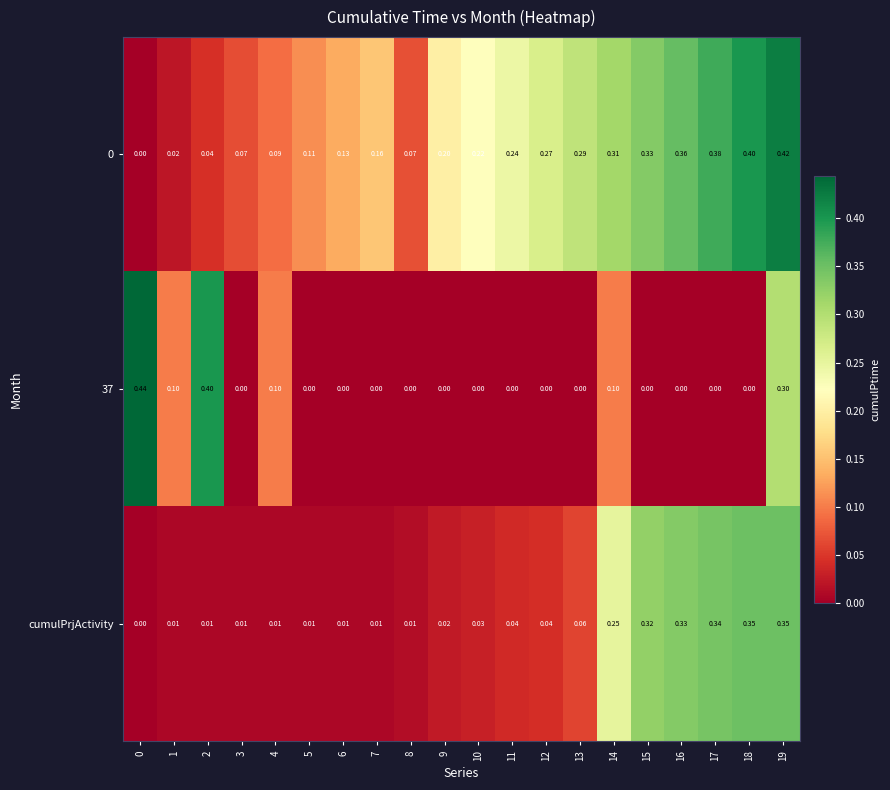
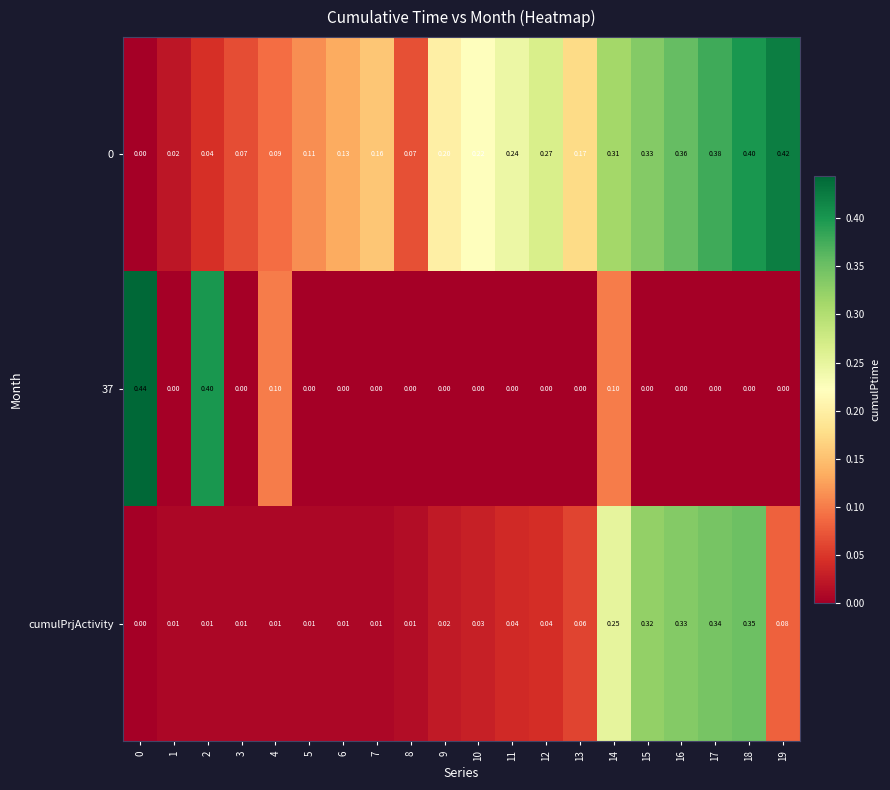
  {
    "0": {
      "0": 0.00,
      "1": 0.02,
      "2": 0.04,
      "3": 0.07,
      "4": 0.09,
      "5": 0.11,
      "6": 0.13,
      "7": 0.16,
      "8": 0.07,
      "9": 0.20,
      "10": 0.22,
      "11": 0.24,
      "12": 0.27,
-     "13": 0.29,
+     "13": 0.17,
      "14": 0.31,
      "15": 0.33,
      "16": 0.36,
      "17": 0.38,
      "18": 0.40,
      "19": 0.42
    },
    "37": {
      "0": 0.44,
-     "1": 0.10,
+     "1": 0.00,
      "2": 0.40,
      "3": 0.00,
      "4": 0.10,
      "5": 0.00,
      "6": 0.00,
      "7": 0.00,
      "8": 0.00,
      "9": 0.00,
      "10": 0.00,
      "11": 0.00,
      "12": 0.00,
      "13": 0.00,
      "14": 0.10,
      "15": 0.00,
      "16": 0.00,
      "17": 0.00,
      "18": 0.00,
-     "19": 0.30
+     "19": 0.00
    },
    "cumulPrjActivity": {
      "0": 0.00,
      "1": 0.01,
      "2": 0.01,
      "3": 0.01,
      "4": 0.01,
      "5": 0.01,
      "6": 0.01,
      "7": 0.01,
      "8": 0.01,
      "9": 0.02,
      "10": 0.03,
      "11": 0.04,
      "12": 0.04,
      "13": 0.06,
      "14": 0.25,
      "15": 0.32,
      "16": 0.33,
      "17": 0.34,
      "18": 0.35,
-     "19": 0.35
+     "19": 0.08
    }
  }
